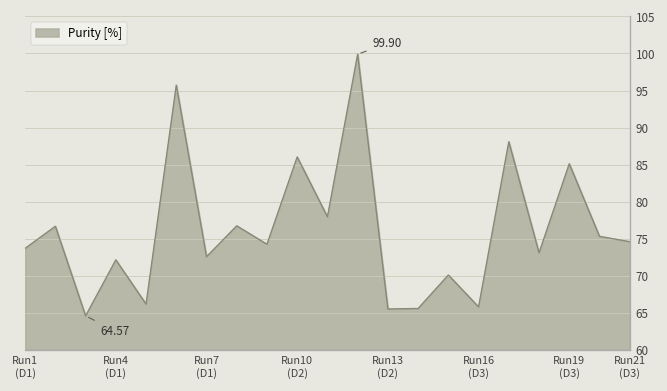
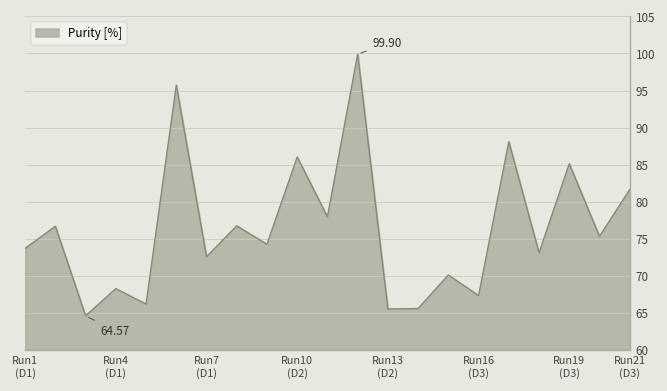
  {
    "Run1 (D1)": 74,
-   "Run4 (D1)": 72,
+   "Run4 (D1)": 68,
    "Run7 (D1)": 73,
    "Run10 (D2)": 86,
    "Run13 (D2)": 66,
-   "Run16 (D3)": 66,
+   "Run16 (D3)": 67,
    "Run19 (D3)": 85,
-   "Run21 (D3)": 75
+   "Run21 (D3)": 82
  }
